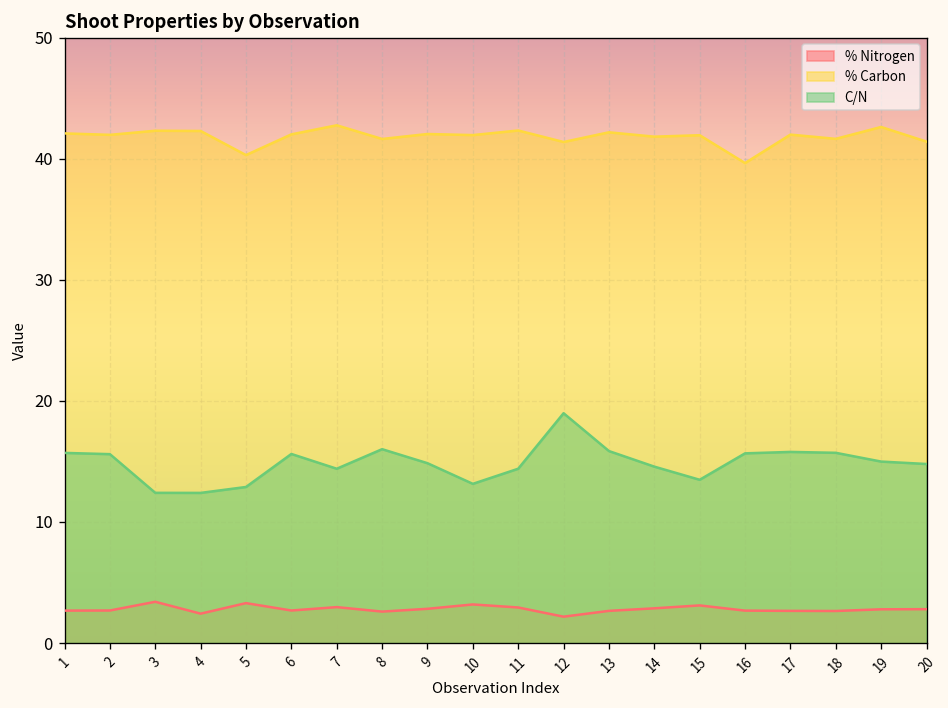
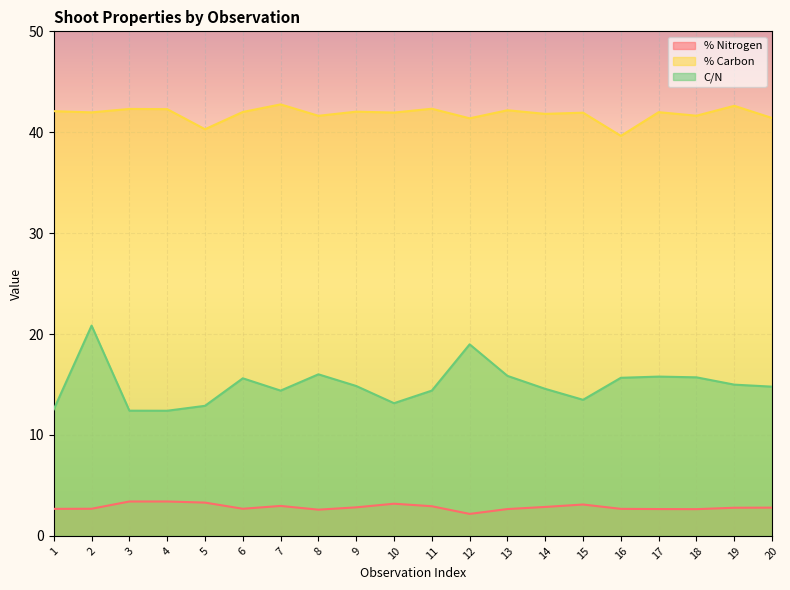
  {
    "% Nitrogen": {
      "1": 2.7,
      "2": 2.7,
      "3": 3.4,
-     "4": 2.4,
+     "4": 3.4,
      "5": 3.3,
      "6": 2.7,
      "7": 3.0,
      "8": 2.6,
      "9": 2.8,
      "10": 3.2,
      "11": 2.9,
      "12": 2.2,
      "13": 2.7,
      "14": 2.9,
      "15": 3.1,
      "16": 2.7,
      "17": 2.7,
      "18": 2.7,
      "19": 2.8,
      "20": 2.8
    },
    "% Carbon": {
      "1": 42.1,
      "2": 42.0,
      "3": 42.3,
      "4": 42.3,
      "5": 40.3,
      "6": 42.0,
      "7": 42.8,
      "8": 41.6,
      "9": 42.0,
      "10": 42.0,
      "11": 42.3,
      "12": 41.4,
      "13": 42.2,
      "14": 41.8,
      "15": 41.9,
      "16": 39.6,
      "17": 42.0,
      "18": 41.6,
      "19": 42.6,
      "20": 41.4
    },
    "C/N": {
-     "1": 15.7,
-     "2": 15.6,
+     "1": 12.5,
+     "2": 20.8,
      "3": 12.4,
      "4": 12.4,
      "5": 12.9,
      "6": 15.6,
      "7": 14.4,
      "8": 16.0,
      "9": 14.9,
      "10": 13.2,
      "11": 14.4,
      "12": 19.0,
      "13": 15.9,
      "14": 14.6,
      "15": 13.5,
      "16": 15.7,
      "17": 15.8,
      "18": 15.7,
      "19": 15.0,
      "20": 14.8
    }
  }
